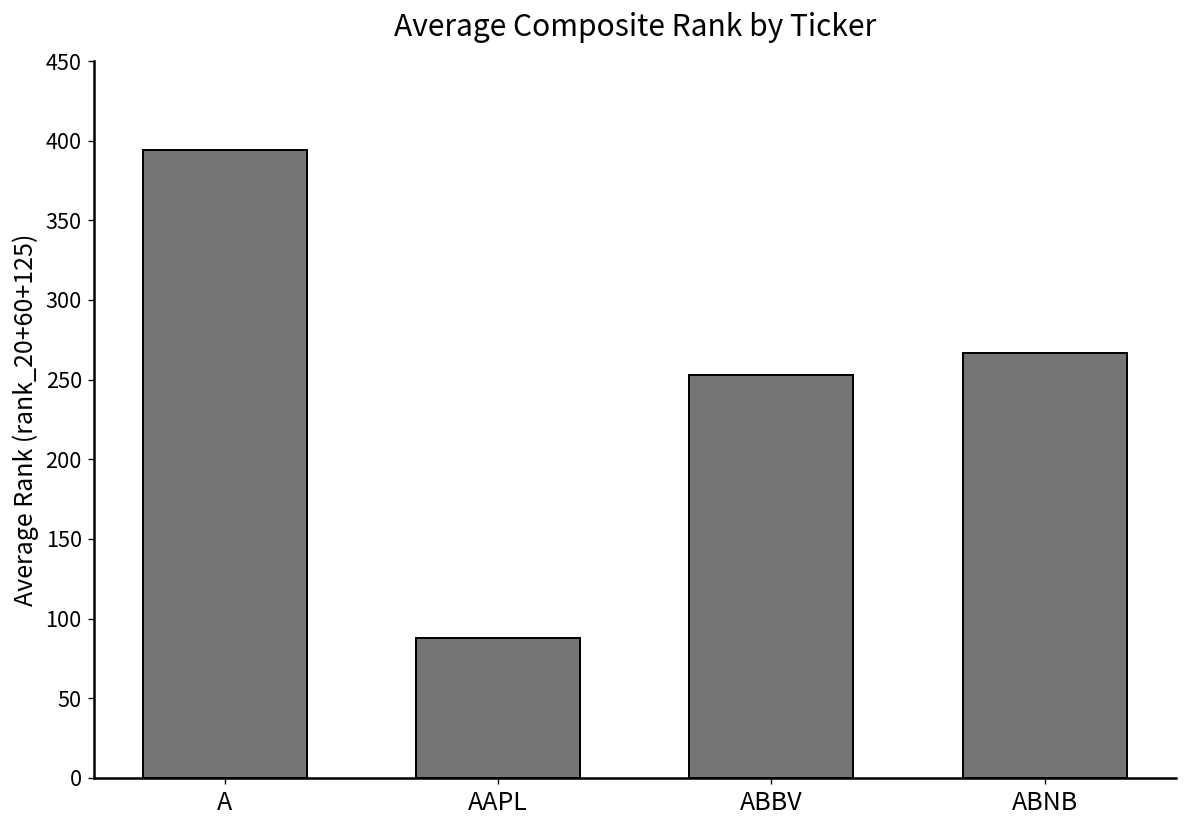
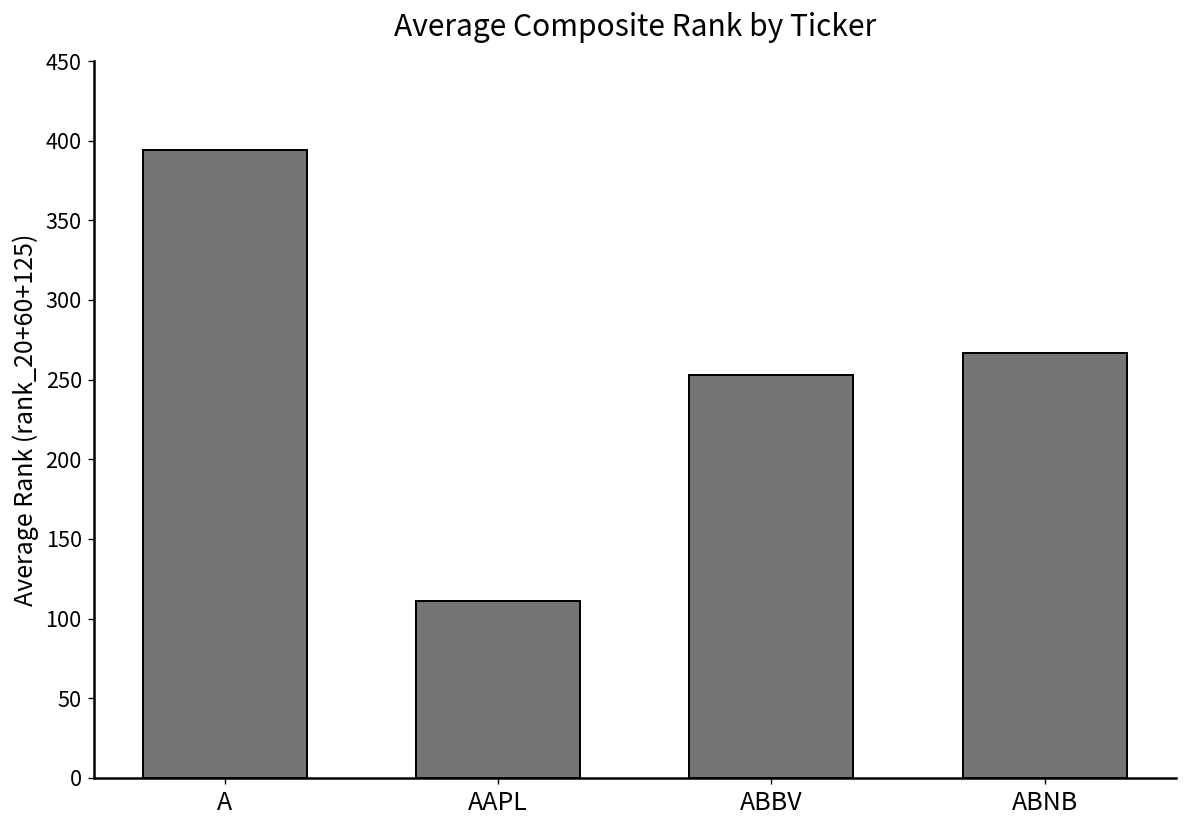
  {
    "A": 394,
-   "AAPL": 88,
+   "AAPL": 111,
    "ABBV": 253,
    "ABNB": 267
  }
